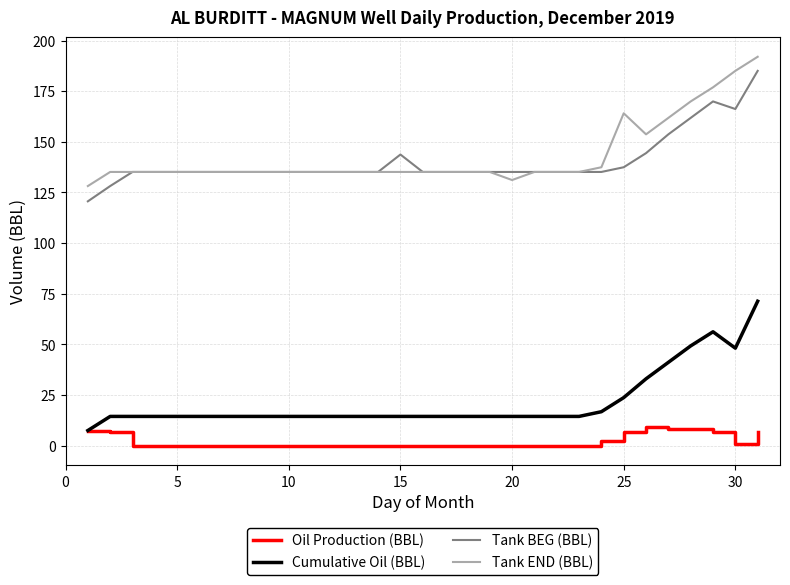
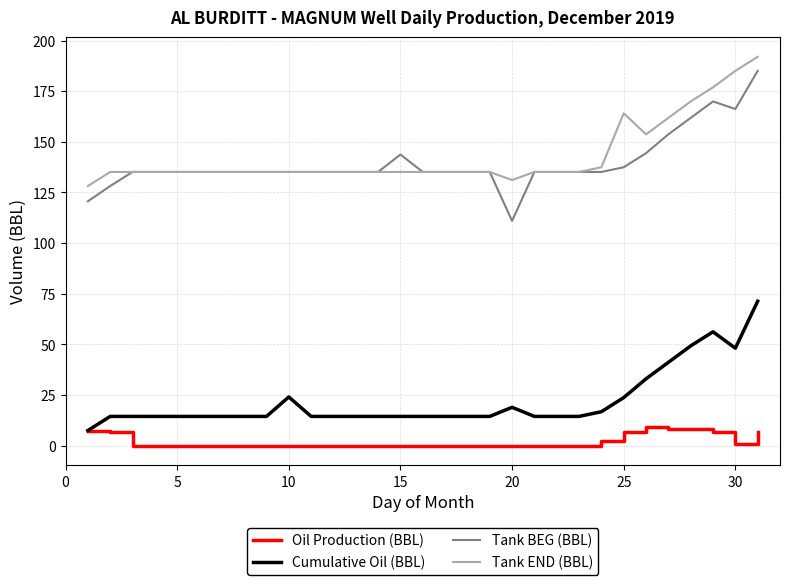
  {
    "Oil Production (BBL)": {
      "5": 0,
      "10": 0,
      "15": 0,
      "20": 0,
      "25": 7,
      "30": 1
    },
    "Cumulative Oil (BBL)": {
      "5": 15,
-     "10": 15,
+     "10": 24,
      "15": 15,
-     "20": 15,
+     "20": 19,
      "25": 24,
      "30": 48
    },
    "Tank BEG (BBL)": {
      "15": 144,
-     "20": 135,
+     "20": 111,
      "25": 137,
      "30": 166
    },
    "Tank END (BBL)": {
      "15": 135,
      "20": 131,
      "25": 164,
      "30": 185
    }
  }
